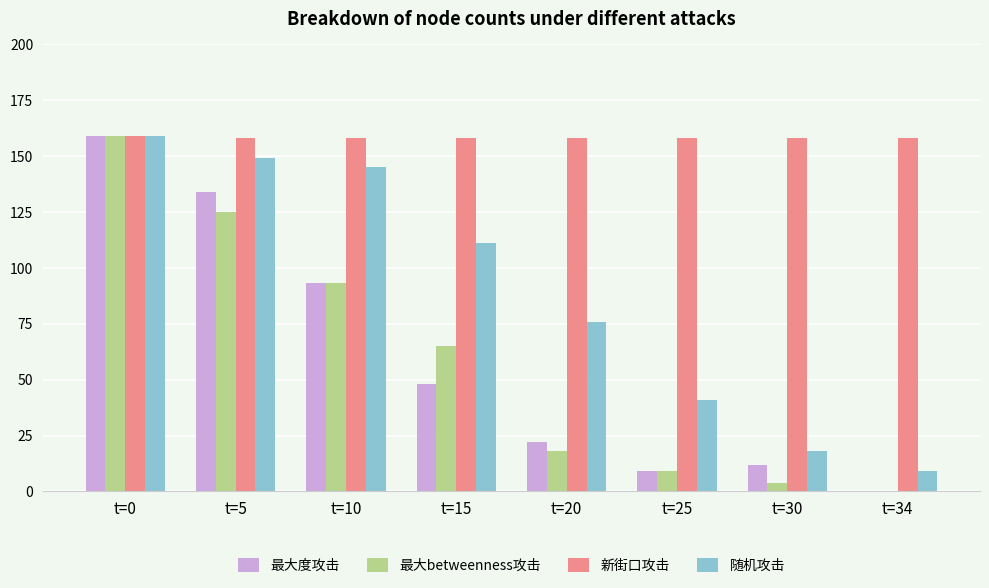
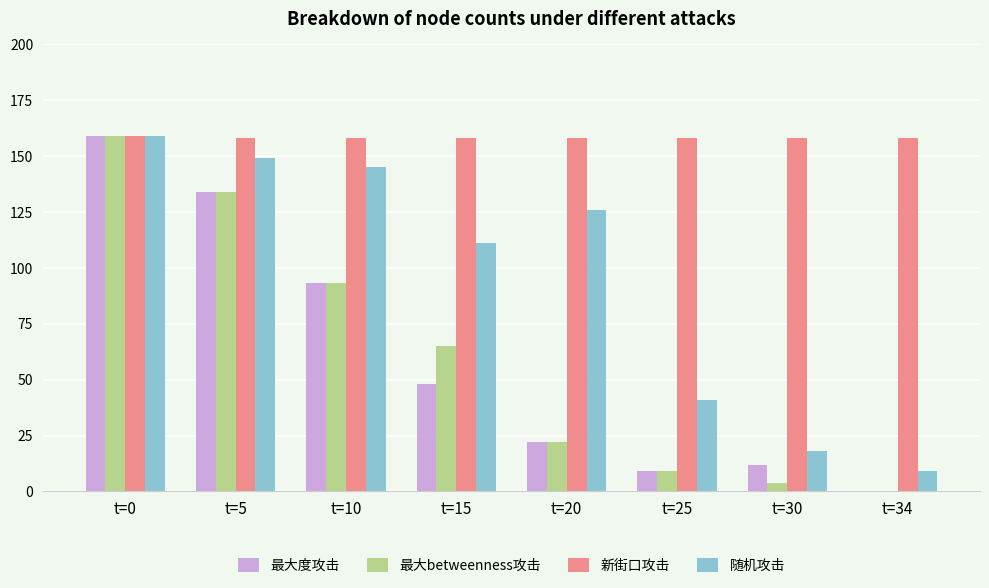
  {
    "最大度攻击": {
      "t=0": 159,
      "t=5": 134,
      "t=10": 93,
      "t=15": 48,
      "t=20": 22,
      "t=25": 9,
      "t=30": 12,
      "t=34": 0
    },
    "最大betweenness攻击": {
      "t=0": 159,
-     "t=5": 125,
+     "t=5": 134,
      "t=10": 93,
      "t=15": 65,
-     "t=20": 18,
+     "t=20": 22,
      "t=25": 9,
      "t=30": 4,
      "t=34": 0
    },
    "新街口攻击": {
      "t=0": 159,
      "t=5": 158,
      "t=10": 158,
      "t=15": 158,
      "t=20": 158,
      "t=25": 158,
      "t=30": 158,
      "t=34": 158
    },
    "随机攻击": {
      "t=0": 159,
      "t=5": 149,
      "t=10": 145,
      "t=15": 111,
-     "t=20": 76,
+     "t=20": 126,
      "t=25": 41,
      "t=30": 18,
      "t=34": 9
    }
  }
